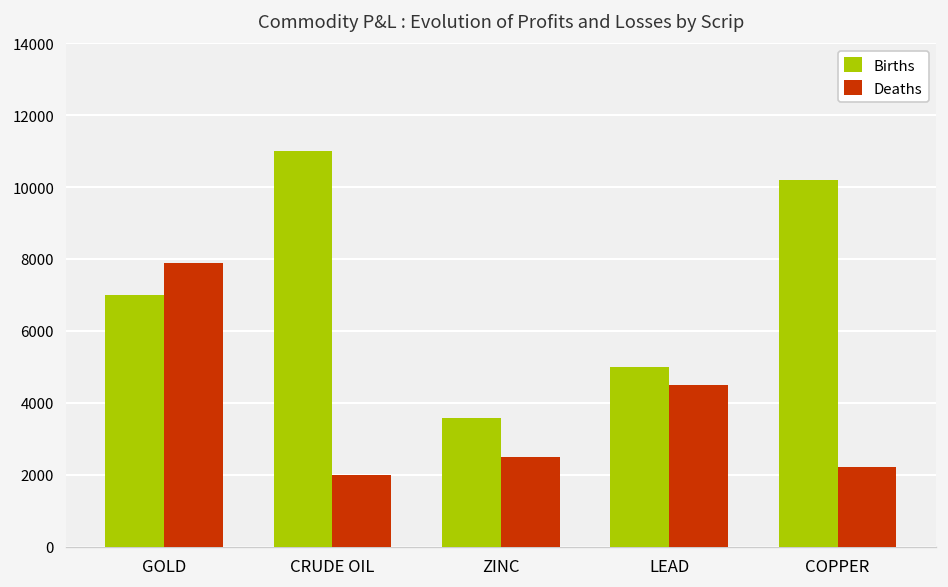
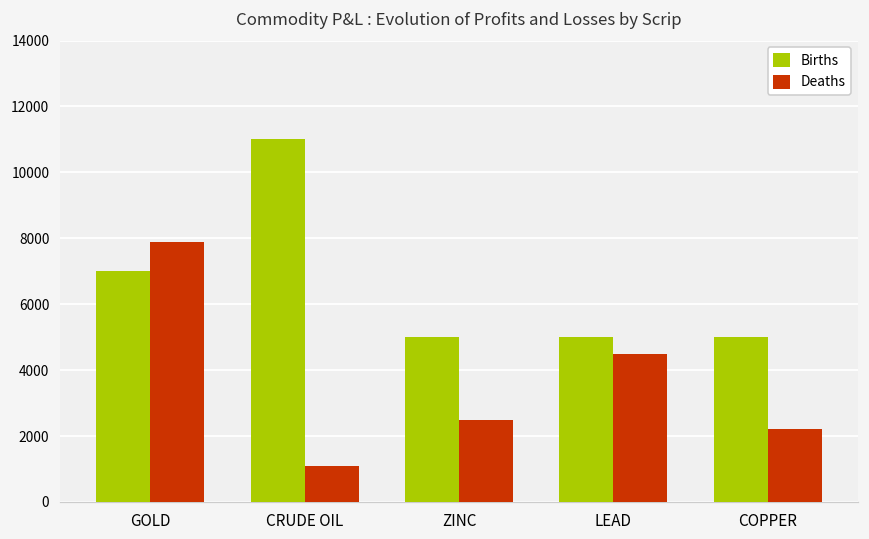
  {
    "Births": {
      "GOLD": 7000,
      "CRUDE OIL": 11000,
-     "ZINC": 3600,
+     "ZINC": 5000,
      "LEAD": 5000,
-     "COPPER": 10200
+     "COPPER": 5000
    },
    "Deaths": {
      "GOLD": 7900,
-     "CRUDE OIL": 2000,
+     "CRUDE OIL": 1100,
      "ZINC": 2500,
      "LEAD": 4500,
      "COPPER": 2200
    }
  }
